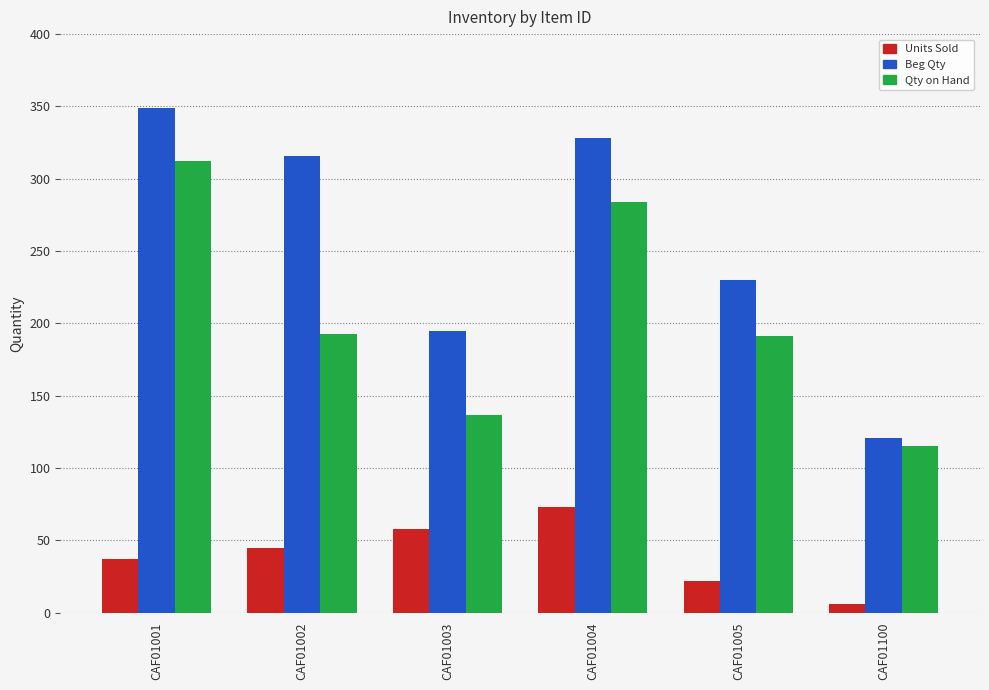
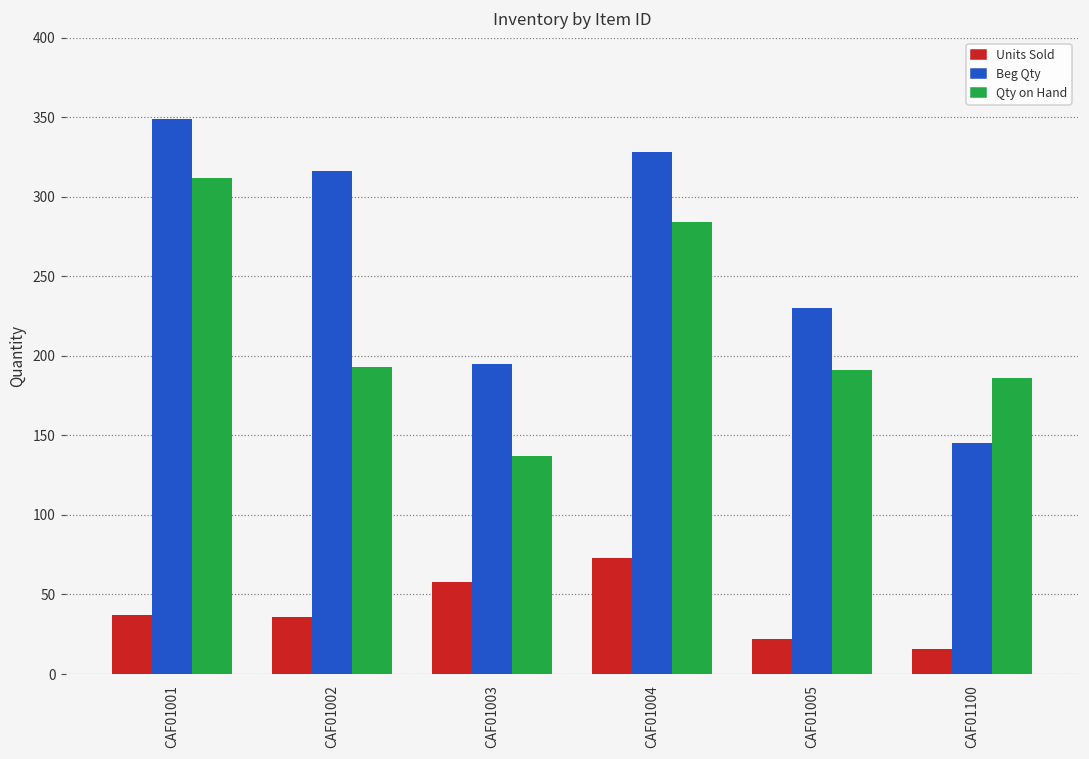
  {
    "Units Sold": {
      "CAF01001": 37,
-     "CAF01002": 45,
+     "CAF01002": 36,
      "CAF01003": 58,
      "CAF01004": 73,
      "CAF01005": 22,
-     "CAF01100": 6
+     "CAF01100": 16
    },
    "Beg Qty": {
      "CAF01001": 349,
      "CAF01002": 316,
      "CAF01003": 195,
      "CAF01004": 328,
      "CAF01005": 230,
-     "CAF01100": 121
+     "CAF01100": 145
    },
    "Qty on Hand": {
      "CAF01001": 312,
      "CAF01002": 193,
      "CAF01003": 137,
      "CAF01004": 284,
      "CAF01005": 191,
-     "CAF01100": 115
+     "CAF01100": 186
    }
  }
